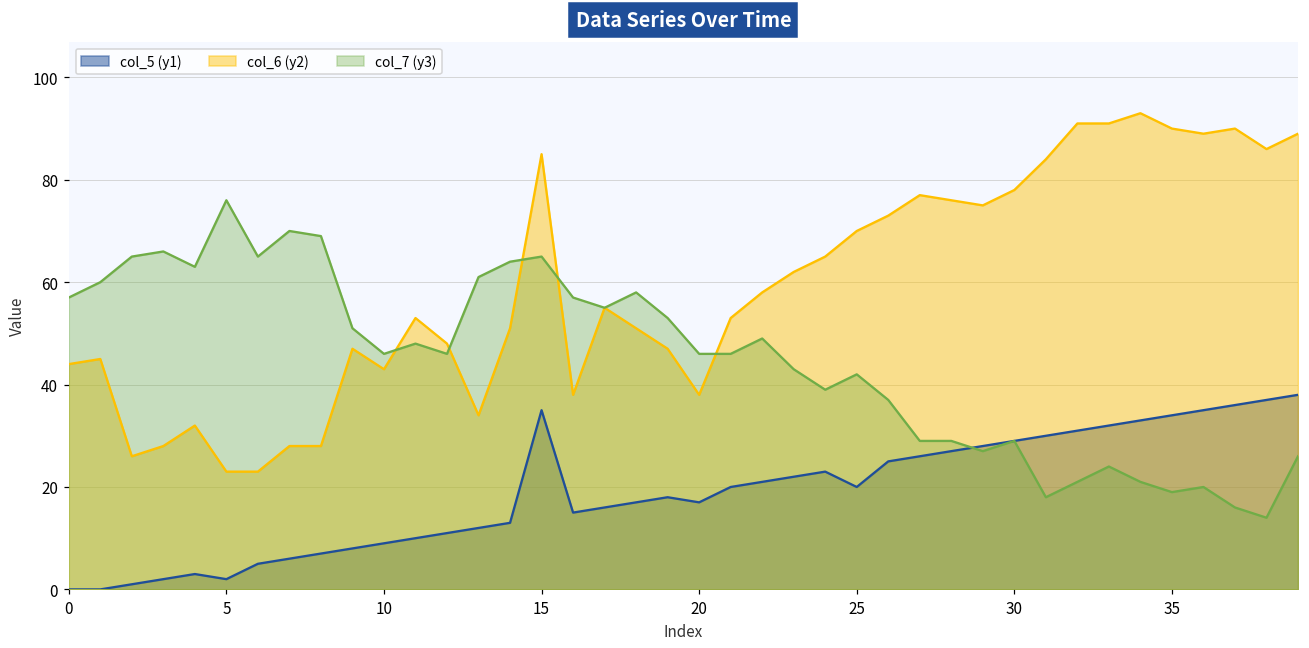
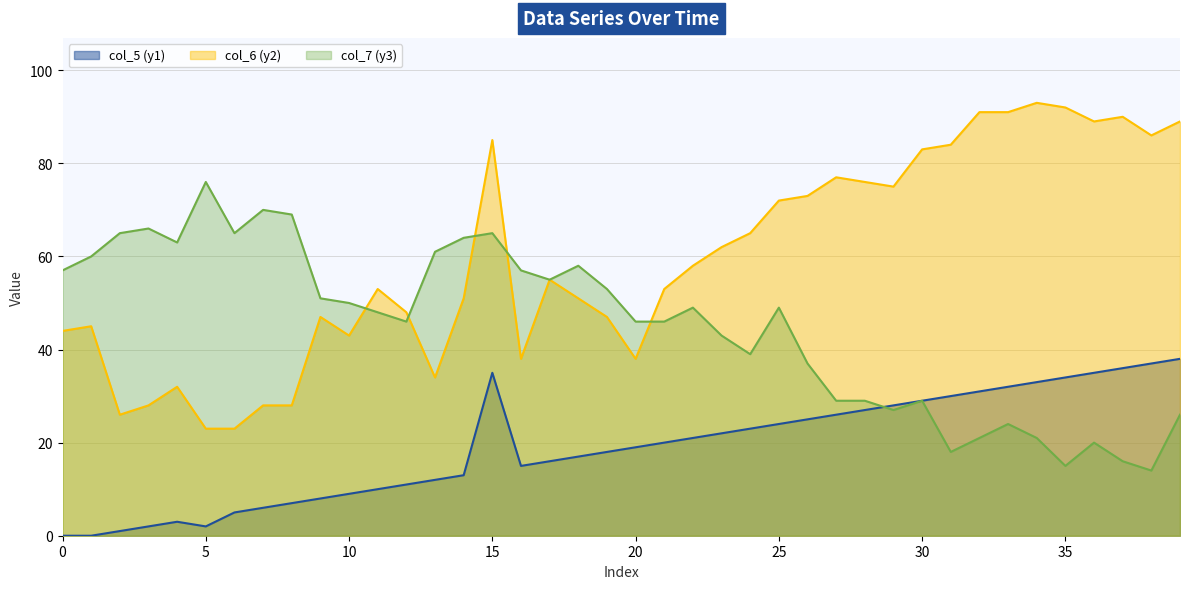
  {
    "col_5 (y1)": {
      "0": 0,
      "5": 2,
      "10": 9,
      "15": 35,
-     "20": 17,
-     "25": 20,
+     "20": 19,
+     "25": 24,
      "35": 34
    },
    "col_6 (y2)": {
      "0": 44,
      "5": 23,
      "10": 43,
      "15": 85,
      "20": 38,
-     "25": 70,
-     "30": 78,
-     "35": 90
+     "25": 72,
+     "30": 83,
+     "35": 92
    },
    "col_7 (y3)": {
      "0": 57,
      "5": 76,
-     "10": 46,
+     "10": 50,
      "15": 65,
      "20": 46,
-     "25": 42,
-     "35": 19
+     "25": 49,
+     "35": 15
    }
  }
